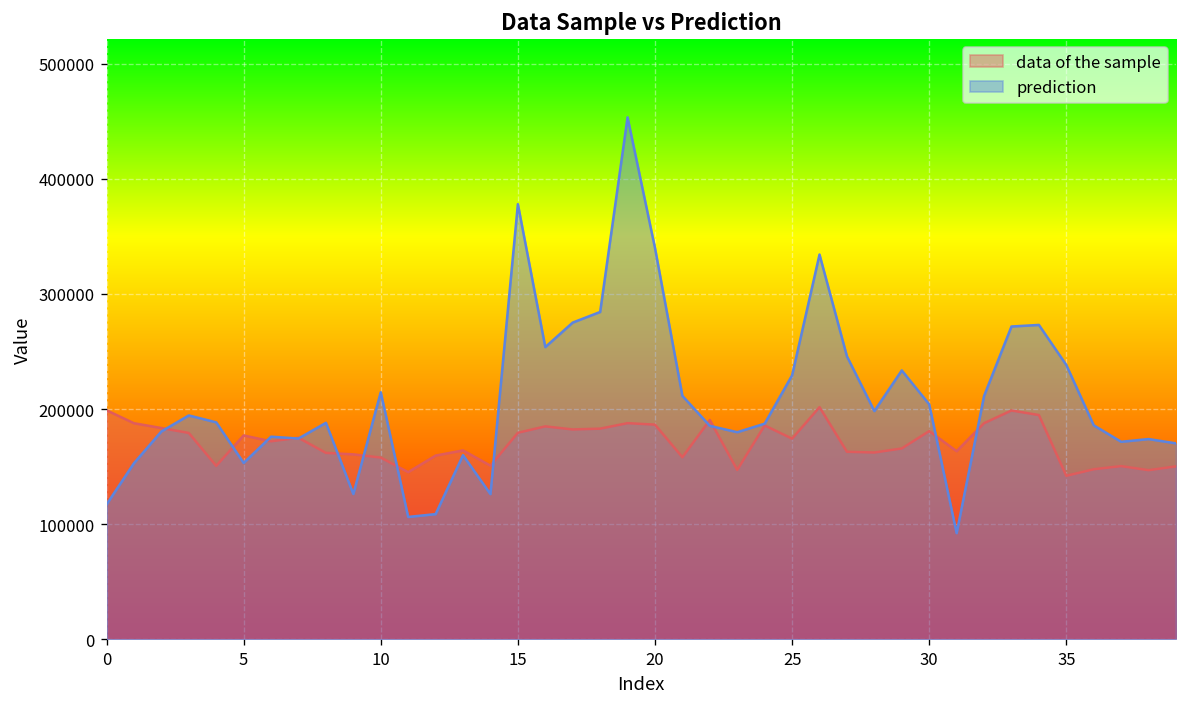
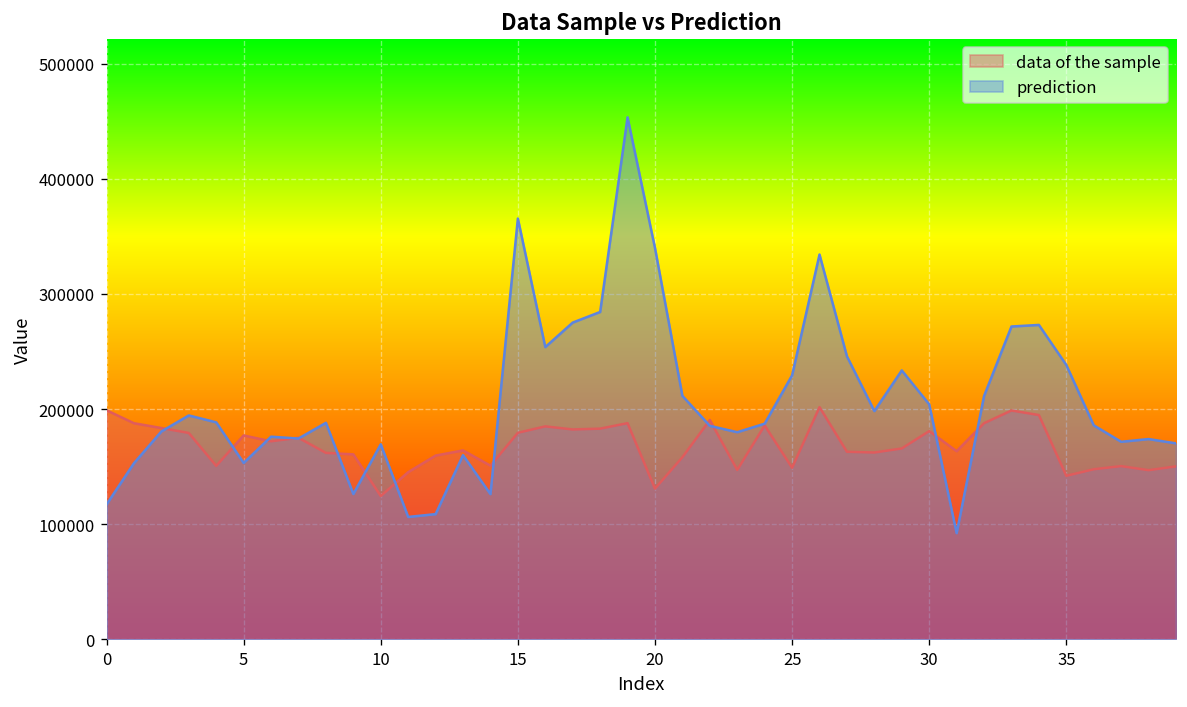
  {
    "data of the sample": {
      "0": 200000,
      "5": 180000,
-     "10": 160000,
+     "10": 120000,
      "15": 180000,
-     "20": 190000,
-     "25": 170000,
+     "20": 130000,
+     "25": 150000,
      "30": 180000,
      "35": 140000
    },
    "prediction": {
      "0": 120000,
      "5": 150000,
-     "10": 210000,
-     "15": 380000,
+     "10": 170000,
+     "15": 370000,
      "20": 340000,
      "25": 230000,
      "30": 200000,
      "35": 240000
    }
  }
